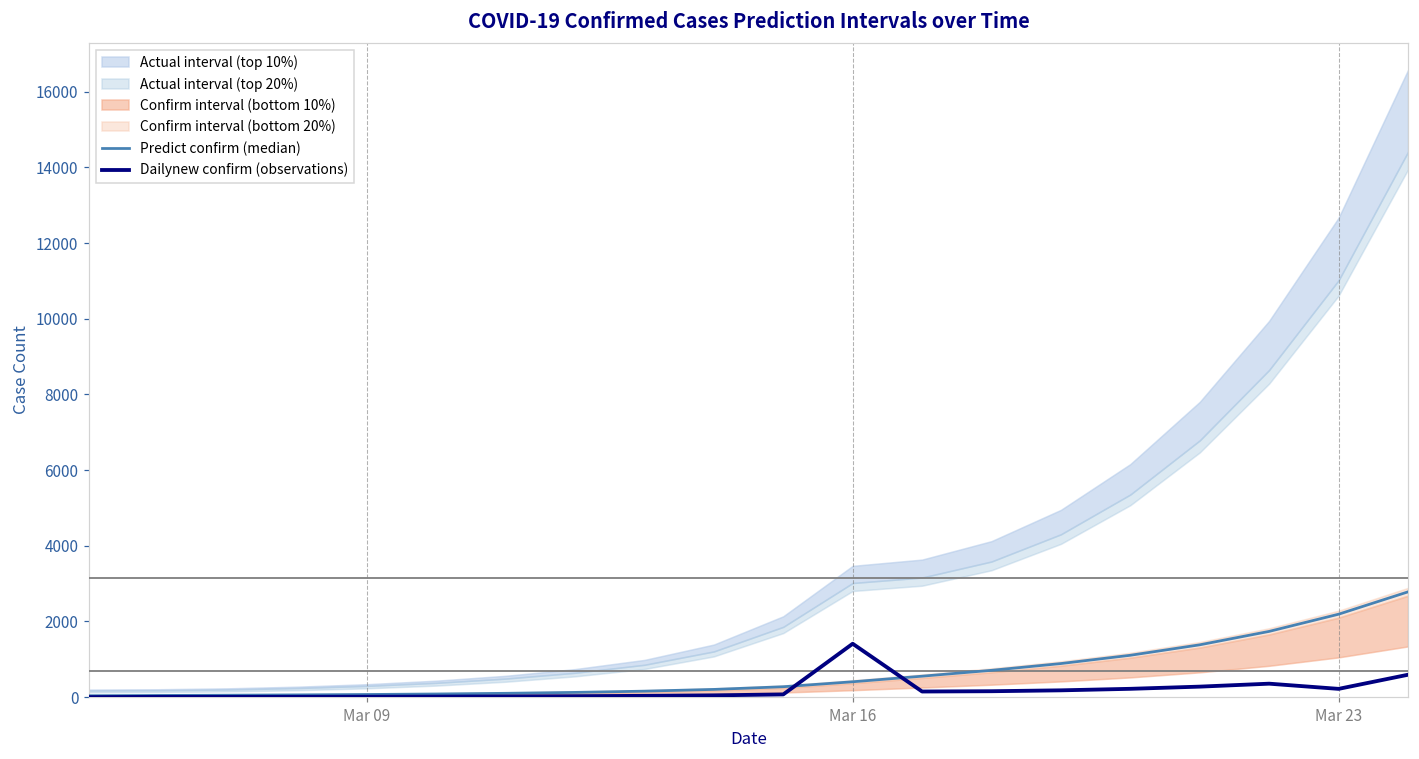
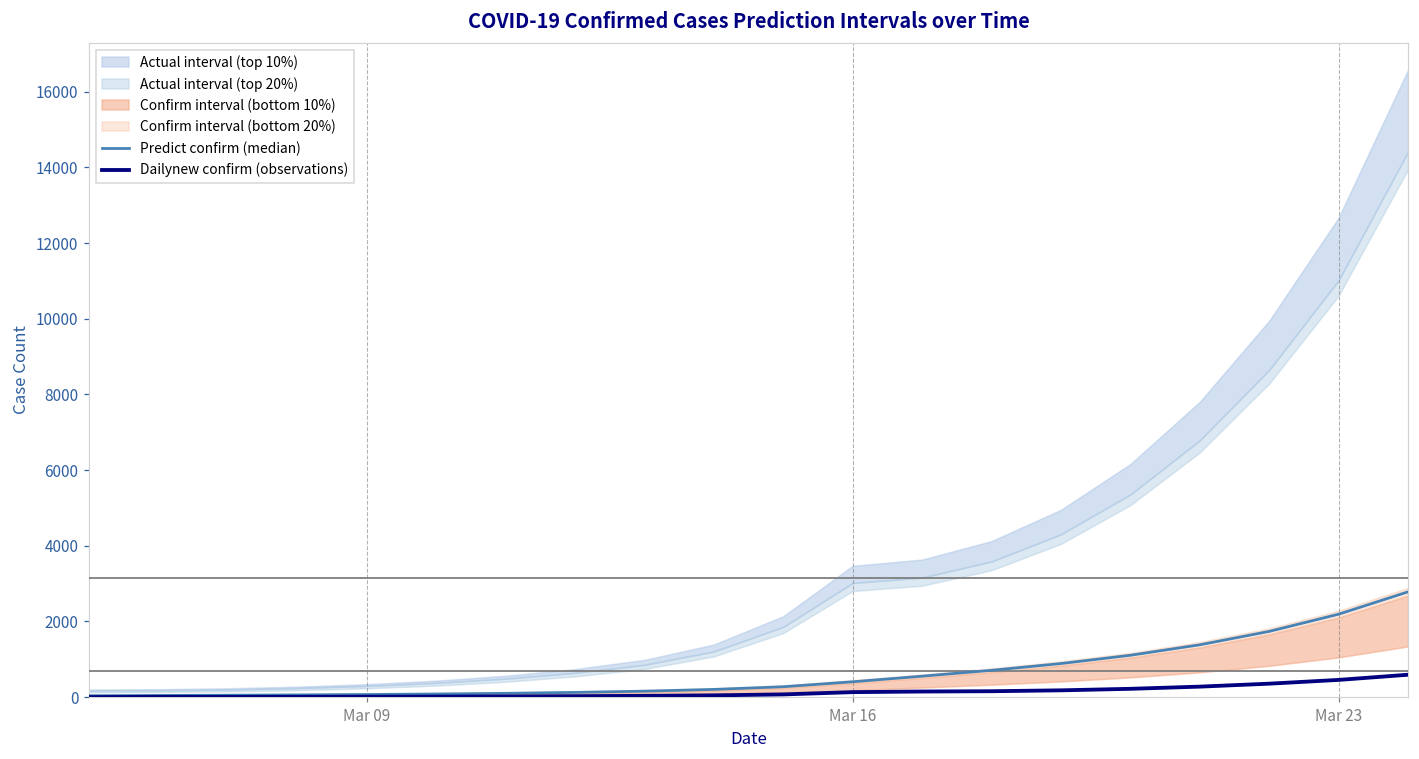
  {
    "Predict confirm (median)": {
      "Mar 23": 2200
    },
    "Dailynew confirm (observations)": {
-     "Mar 16": 1400,
-     "Mar 23": 200
+     "Mar 16": 100,
+     "Mar 23": 500
    }
  }
